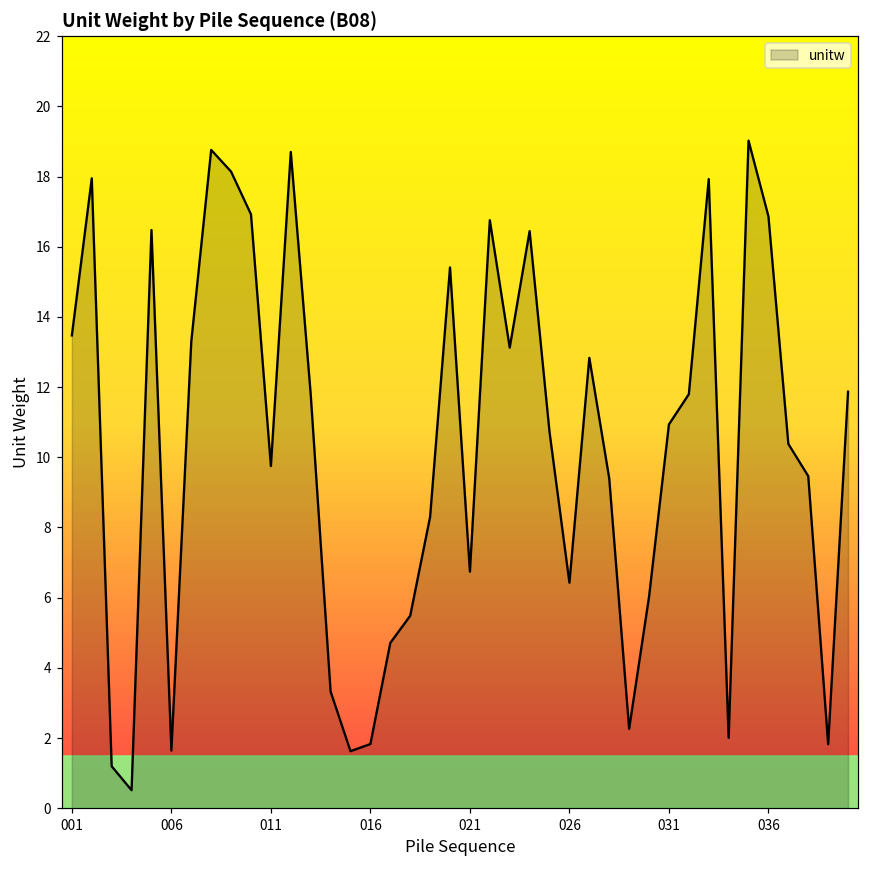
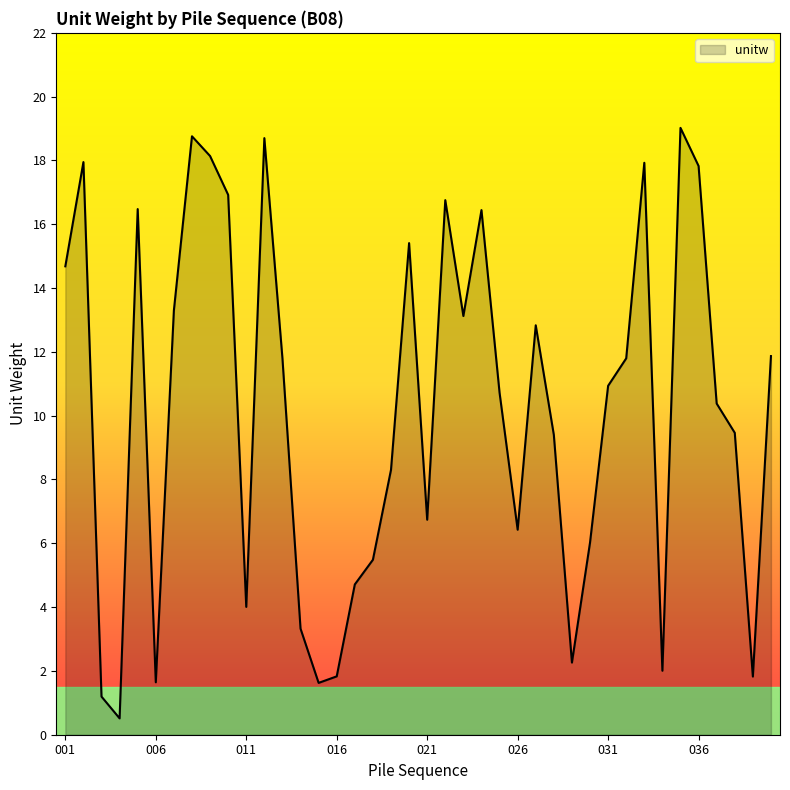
  {
-   "001": 13.5,
+   "001": 14.7,
    "006": 1.6,
-   "011": 9.7,
+   "011": 4.0,
    "016": 1.8,
    "021": 6.7,
    "026": 6.4,
    "031": 10.9,
-   "036": 16.9
+   "036": 17.8
  }
